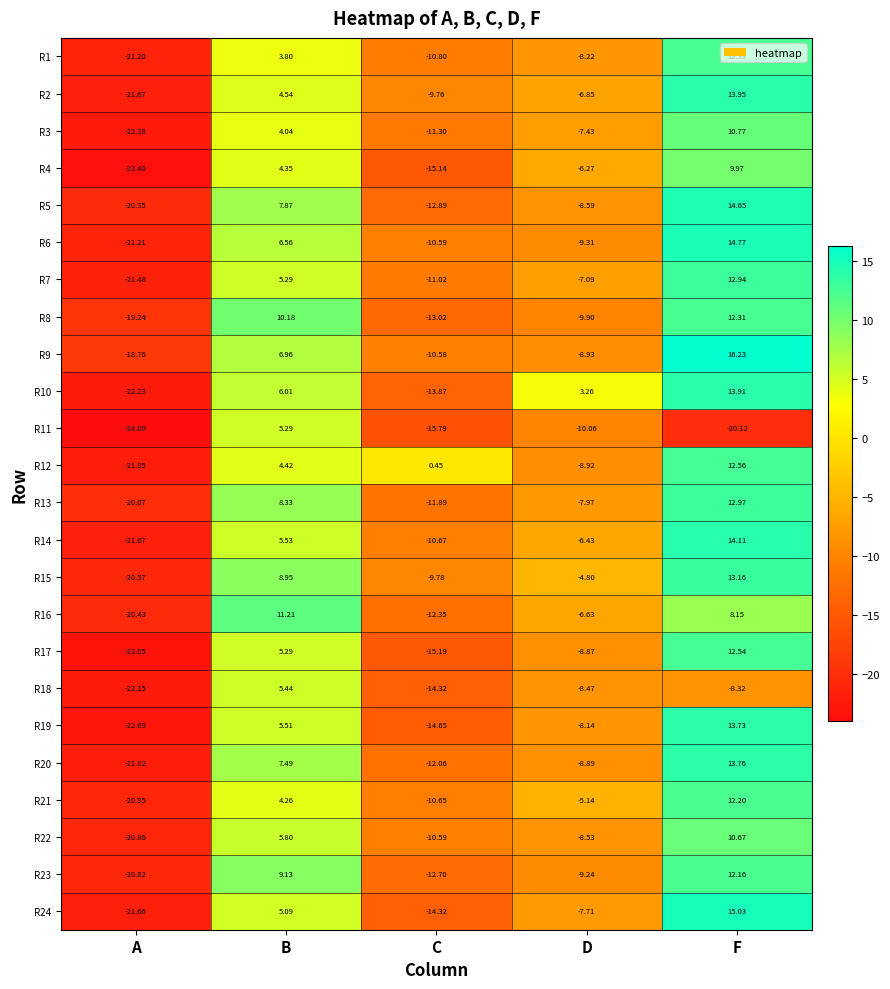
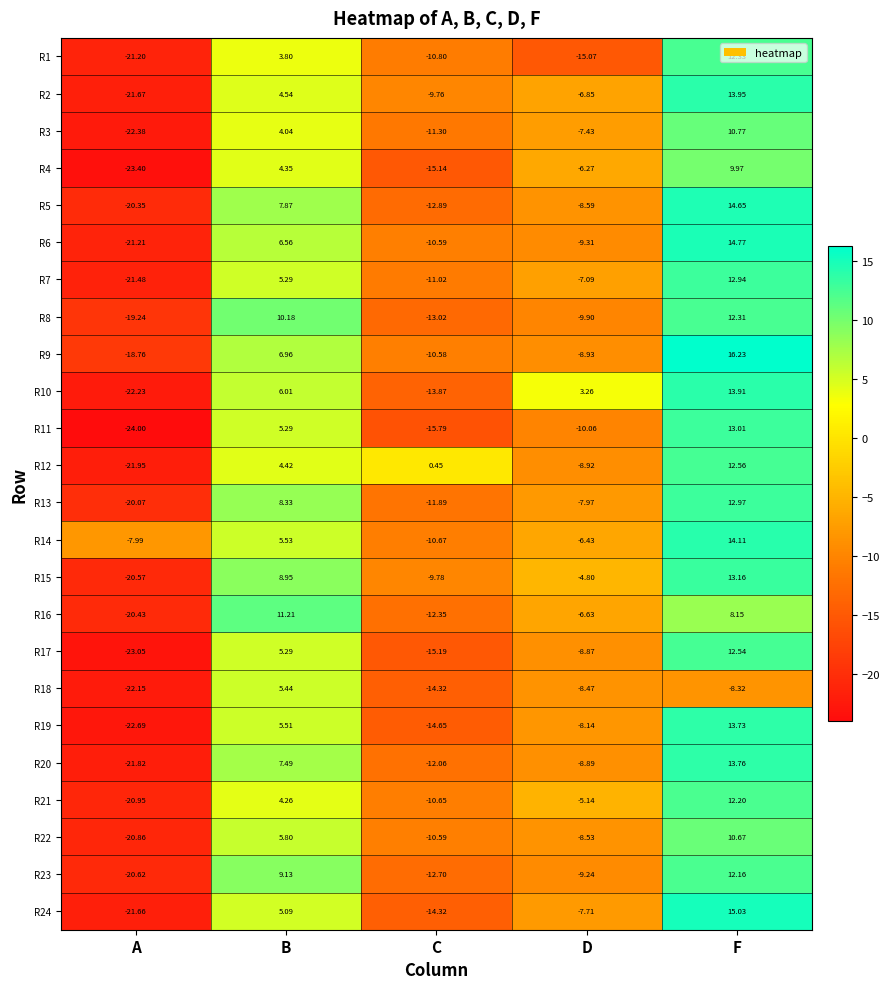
  {
    "R1": {
      "A": -21.20,
      "B": 3.80,
      "C": -10.80,
-     "D": -8.22
+     "D": -15.07
    },
    "R2": {
      "A": -21.67,
      "B": 4.54,
      "C": -9.76,
      "D": -6.85,
      "F": 13.95
    },
    "R3": {
      "A": -22.38,
      "B": 4.04,
      "C": -11.30,
      "D": -7.43,
      "F": 10.77
    },
    "R4": {
      "A": -23.40,
      "B": 4.35,
      "C": -15.14,
      "D": -6.27,
      "F": 9.97
    },
    "R5": {
      "A": -20.35,
      "B": 7.87,
      "C": -12.89,
      "D": -8.59,
      "F": 14.65
    },
    "R6": {
      "A": -21.21,
      "B": 6.56,
      "C": -10.59,
      "D": -9.31,
      "F": 14.77
    },
    "R7": {
      "A": -21.48,
      "B": 5.29,
      "C": -11.02,
      "D": -7.09,
      "F": 12.94
    },
    "R8": {
      "A": -19.24,
      "B": 10.18,
      "C": -13.02,
      "D": -9.90,
      "F": 12.31
    },
    "R9": {
      "A": -18.76,
      "B": 6.96,
      "C": -10.58,
      "D": -8.93,
      "F": 16.23
    },
    "R10": {
      "A": -22.23,
      "B": 6.01,
      "C": -13.87,
      "D": 3.26,
      "F": 13.91
    },
    "R11": {
      "A": -24.00,
      "B": 5.29,
      "C": -15.79,
      "D": -10.06,
-     "F": -20.12
+     "F": 13.01
    },
    "R12": {
      "A": -21.95,
      "B": 4.42,
      "C": 0.45,
      "D": -8.92,
      "F": 12.56
    },
    "R13": {
      "A": -20.07,
      "B": 8.33,
      "C": -11.89,
      "D": -7.97,
      "F": 12.97
    },
    "R14": {
-     "A": -21.67,
+     "A": -7.99,
      "B": 5.53,
      "C": -10.67,
      "D": -6.43,
      "F": 14.11
    },
    "R15": {
      "A": -20.57,
      "B": 8.95,
      "C": -9.78,
      "D": -4.80,
      "F": 13.16
    },
    "R16": {
      "A": -20.43,
      "B": 11.21,
      "C": -12.35,
      "D": -6.63,
      "F": 8.15
    },
    "R17": {
      "A": -23.05,
      "B": 5.29,
      "C": -15.19,
      "D": -8.87,
      "F": 12.54
    },
    "R18": {
      "A": -22.15,
      "B": 5.44,
      "C": -14.32,
      "D": -8.47,
      "F": -8.32
    },
    "R19": {
      "A": -22.69,
      "B": 5.51,
      "C": -14.65,
      "D": -8.14,
      "F": 13.73
    },
    "R20": {
      "A": -21.82,
      "B": 7.49,
      "C": -12.06,
      "D": -8.89,
      "F": 13.76
    },
    "R21": {
      "A": -20.95,
      "B": 4.26,
      "C": -10.65,
      "D": -5.14,
      "F": 12.20
    },
    "R22": {
      "A": -20.86,
      "B": 5.80,
      "C": -10.59,
      "D": -8.53,
      "F": 10.67
    },
    "R23": {
      "A": -20.62,
      "B": 9.13,
      "C": -12.70,
      "D": -9.24,
      "F": 12.16
    },
    "R24": {
      "A": -21.66,
      "B": 5.09,
      "C": -14.32,
      "D": -7.71,
      "F": 15.03
    }
  }
